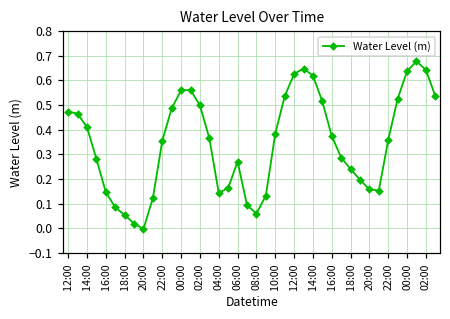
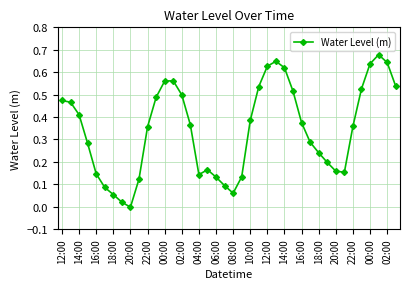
  {
    "04:00": 0.14,
-   "06:00": 0.27,
+   "06:00": 0.13,
    "08:00": 0.06,
    "10:00": 0.38
  }
